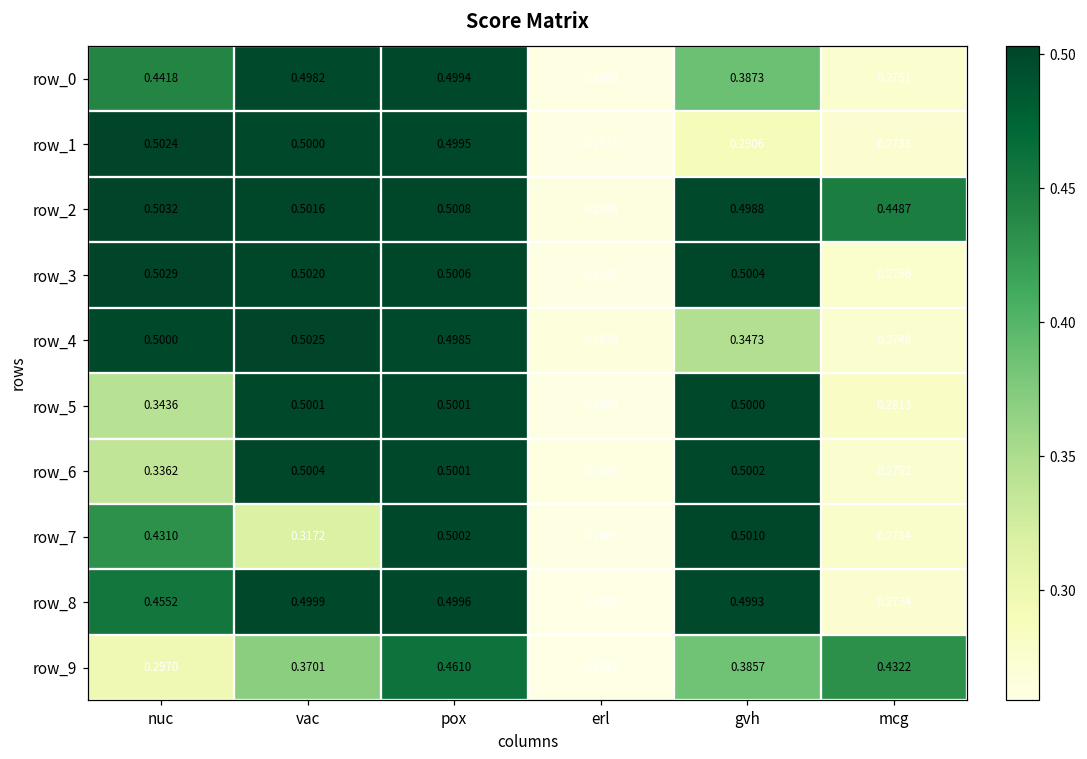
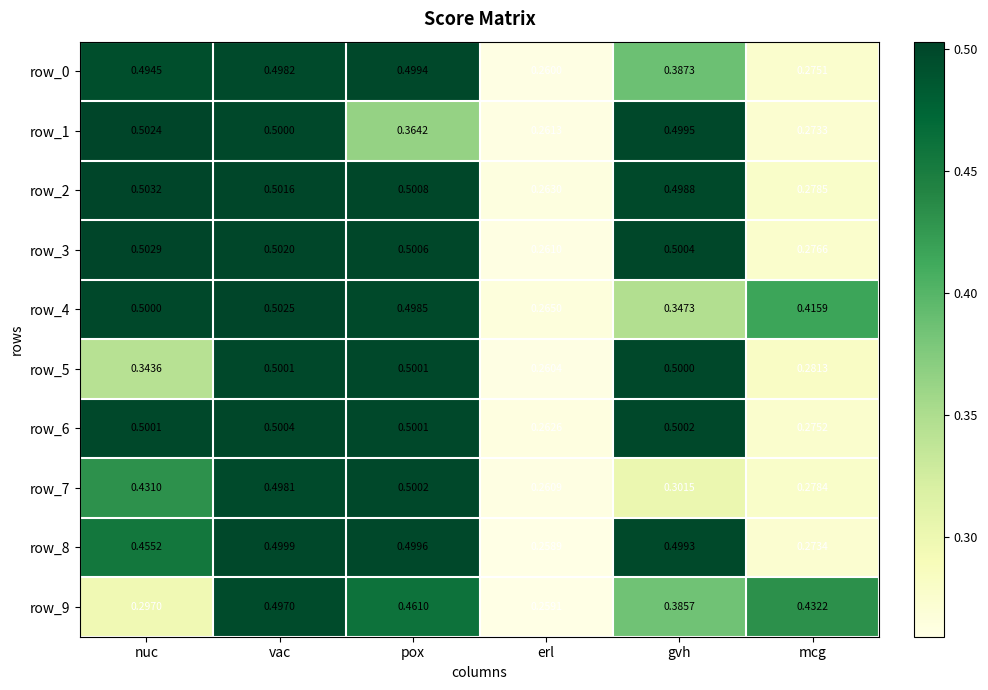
  {
    "row_0": {
-     "nuc": 0.4418,
+     "nuc": 0.4945,
      "vac": 0.4982,
      "pox": 0.4994,
      "gvh": 0.3873,
      "mcg": 0.2751
    },
    "row_1": {
      "nuc": 0.5024,
      "vac": 0.5000,
-     "pox": 0.4995,
-     "gvh": 0.2906
+     "pox": 0.3642,
+     "gvh": 0.4995
    },
    "row_2": {
      "nuc": 0.5032,
      "vac": 0.5016,
      "pox": 0.5008,
      "gvh": 0.4988,
-     "mcg": 0.4487
+     "mcg": 0.2785
    },
    "row_3": {
      "nuc": 0.5029,
      "vac": 0.5020,
      "pox": 0.5006,
      "gvh": 0.5004,
      "mcg": 0.2766
    },
    "row_4": {
      "nuc": 0.5000,
      "vac": 0.5025,
      "pox": 0.4985,
      "gvh": 0.3473,
-     "mcg": 0.2748
+     "mcg": 0.4159
    },
    "row_5": {
      "nuc": 0.3436,
      "vac": 0.5001,
      "pox": 0.5001,
      "gvh": 0.5000,
      "mcg": 0.2813
    },
    "row_6": {
-     "nuc": 0.3362,
+     "nuc": 0.5001,
      "vac": 0.5004,
      "pox": 0.5001,
      "gvh": 0.5002,
      "mcg": 0.2752
    },
    "row_7": {
      "nuc": 0.4310,
-     "vac": 0.3172,
+     "vac": 0.4981,
      "pox": 0.5002,
-     "gvh": 0.5010,
+     "gvh": 0.3015,
      "mcg": 0.2784
    },
    "row_8": {
      "nuc": 0.4552,
      "vac": 0.4999,
      "pox": 0.4996,
      "gvh": 0.4993
    },
    "row_9": {
      "nuc": 0.2970,
-     "vac": 0.3701,
+     "vac": 0.4970,
      "pox": 0.4610,
      "gvh": 0.3857,
      "mcg": 0.4322
    }
  }
